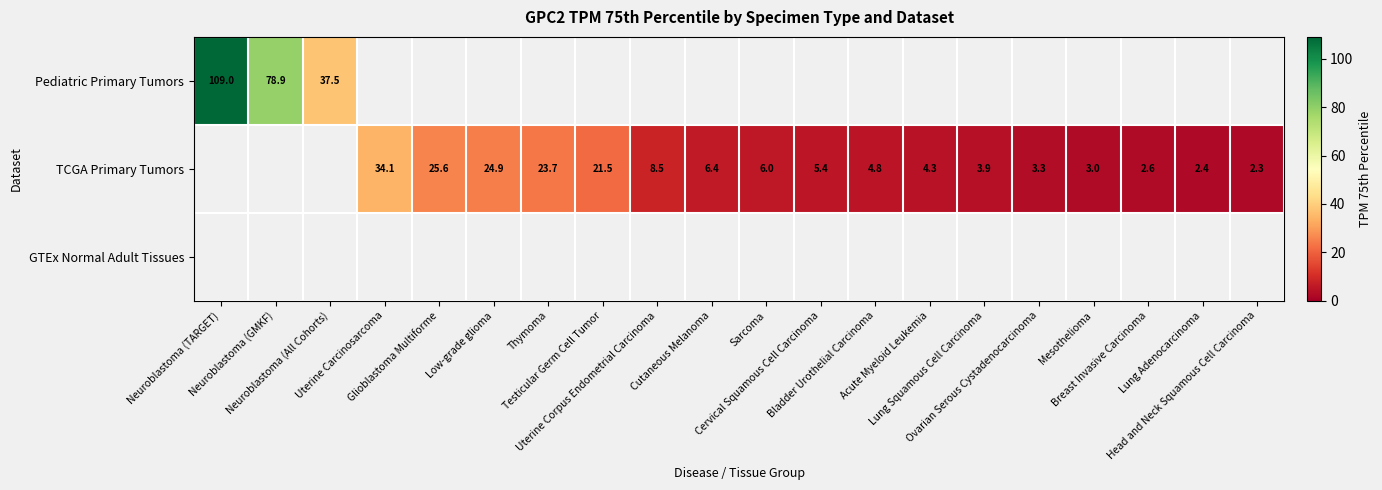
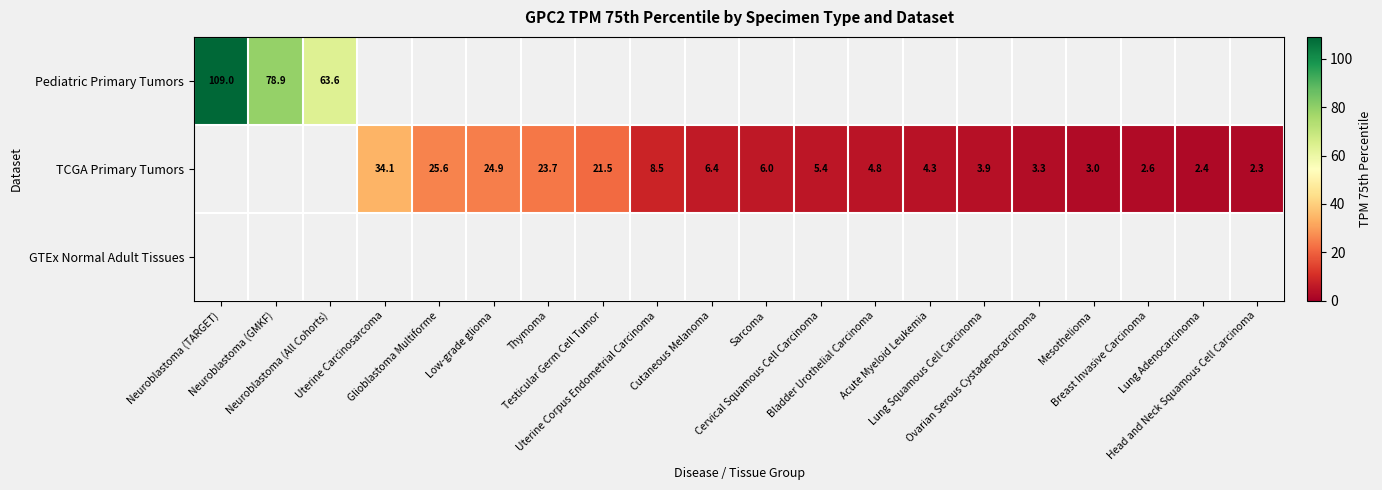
  {
    "Pediatric Primary Tumors": {
      "Neuroblastoma (TARGET)": 109.0,
      "Neuroblastoma (GMKF)": 78.9,
-     "Neuroblastoma (All Cohorts)": 37.5
+     "Neuroblastoma (All Cohorts)": 63.6
    },
    "TCGA Primary Tumors": {
      "Uterine Carcinosarcoma": 34.1,
      "Glioblastoma Multiforme": 25.6,
      "Low-grade glioma": 24.9,
      "Thymoma": 23.7,
      "Testicular Germ Cell Tumor": 21.5,
      "Uterine Corpus Endometrial Carcinoma": 8.5,
      "Cutaneous Melanoma": 6.4,
      "Sarcoma": 6.0,
      "Cervical Squamous Cell Carcinoma": 5.4,
      "Bladder Urothelial Carcinoma": 4.8,
      "Acute Myeloid Leukemia": 4.3,
      "Lung Squamous Cell Carcinoma": 3.9,
      "Ovarian Serous Cystadenocarcinoma": 3.3,
      "Mesothelioma": 3.0,
      "Breast Invasive Carcinoma": 2.6,
      "Lung Adenocarcinoma": 2.4,
      "Head and Neck Squamous Cell Carcinoma": 2.3
    }
  }
